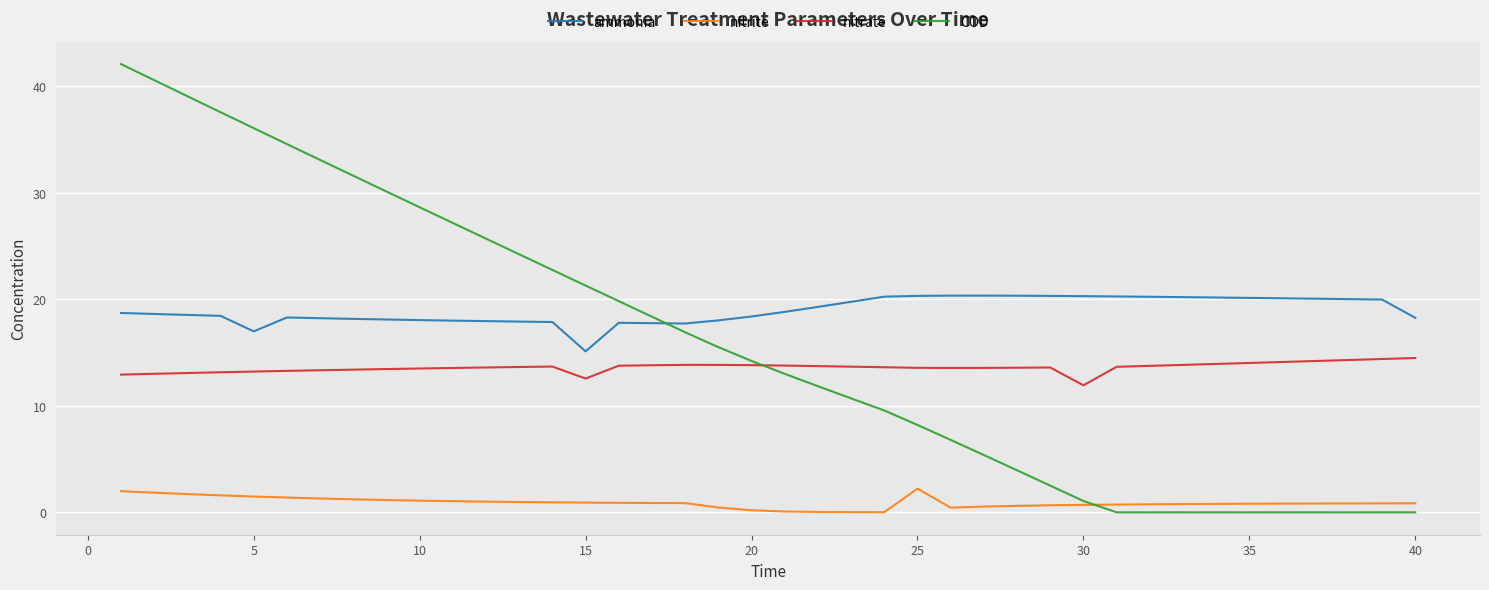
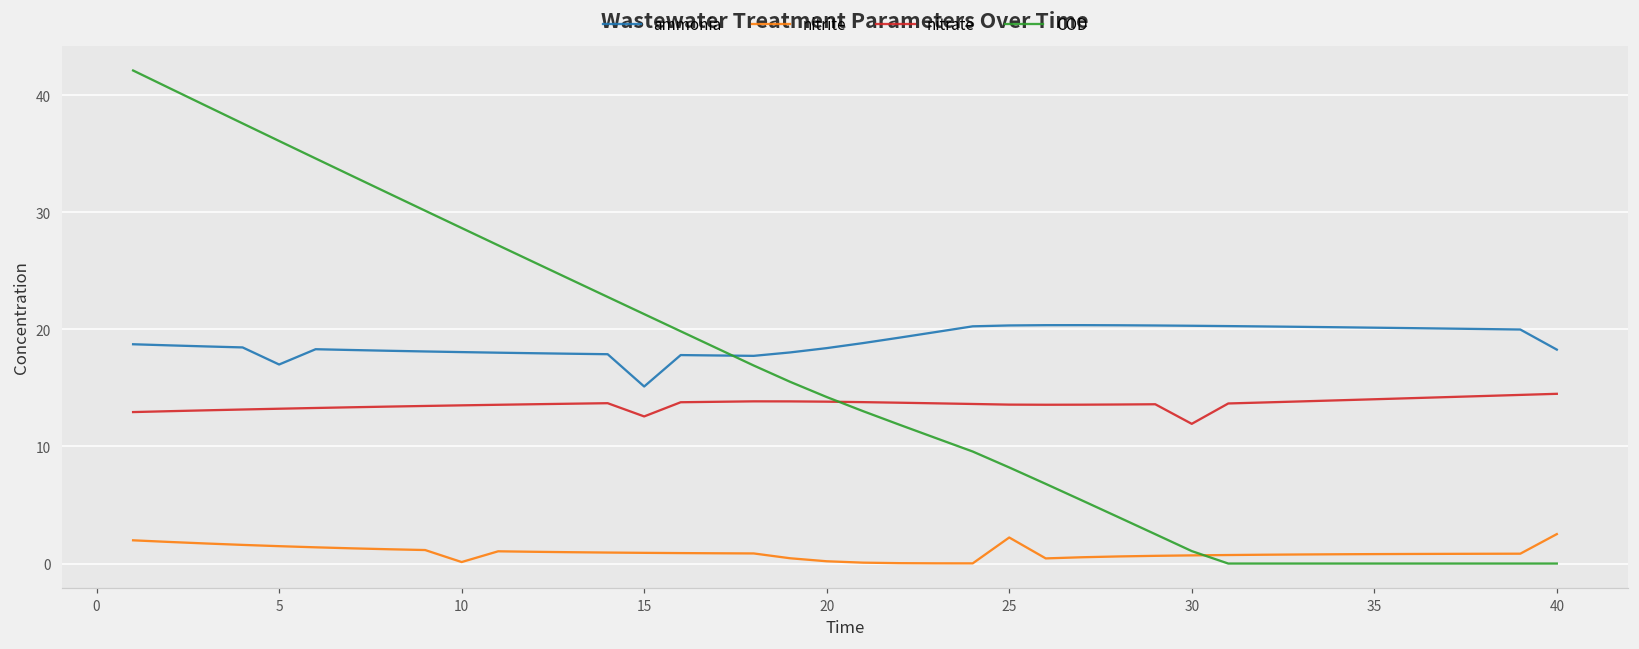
  {
    "ammonia": {
      "5": 17.0,
      "10": 18.1,
      "15": 15.1,
      "20": 18.4,
      "25": 20.3,
      "30": 20.3,
      "35": 20.1,
      "40": 18.3
    },
    "nitrite": {
      "5": 1.5,
-     "10": 1.1,
+     "10": 0.1,
      "15": 0.9,
      "20": 0.2,
      "25": 2.2,
      "30": 0.7,
      "35": 0.8,
-     "40": 0.9
+     "40": 2.5
    },
    "nitrate": {
      "5": 13.2,
      "10": 13.5,
      "15": 12.6,
      "20": 13.8,
      "25": 13.6,
      "30": 11.9,
      "35": 14.0,
      "40": 14.5
    },
    "COD": {
      "5": 36.1,
      "10": 28.7,
      "15": 21.3,
      "20": 14.2,
      "25": 8.2,
      "30": 1.1,
      "35": 0.0,
      "40": 0.0
    }
  }
